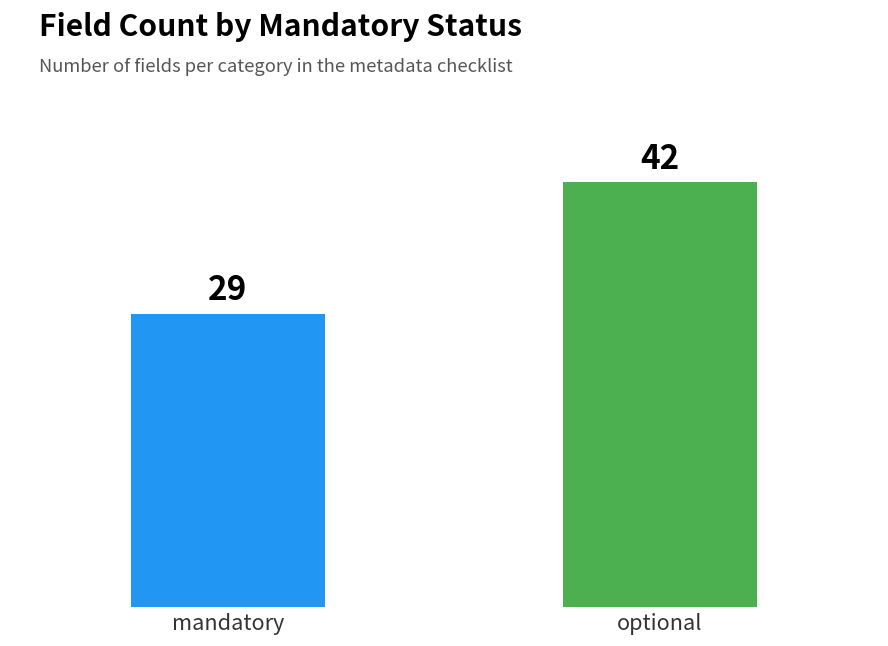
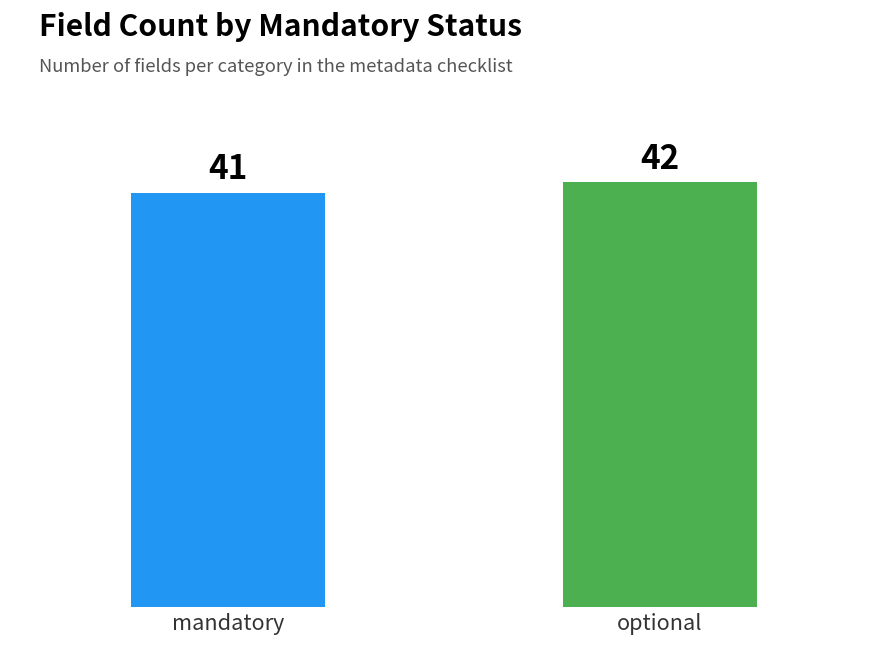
  {
-   "mandatory": 29,
+   "mandatory": 41,
    "optional": 42
  }
